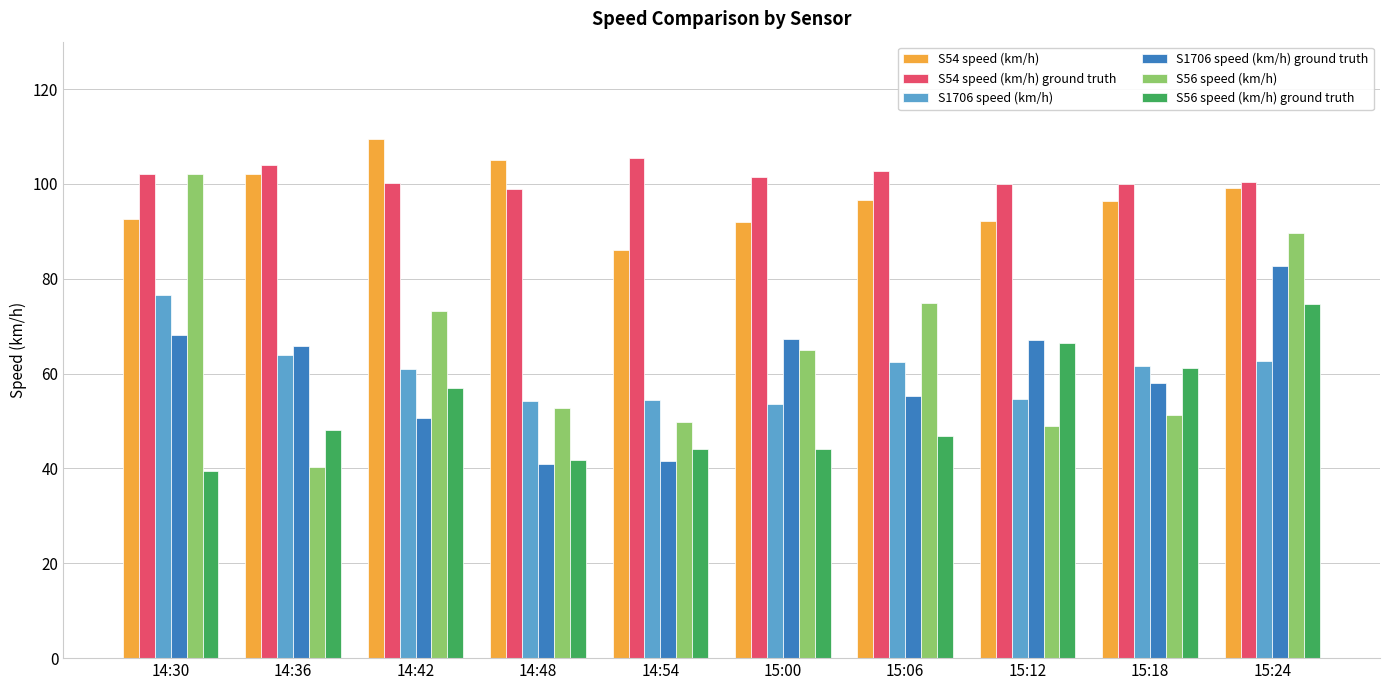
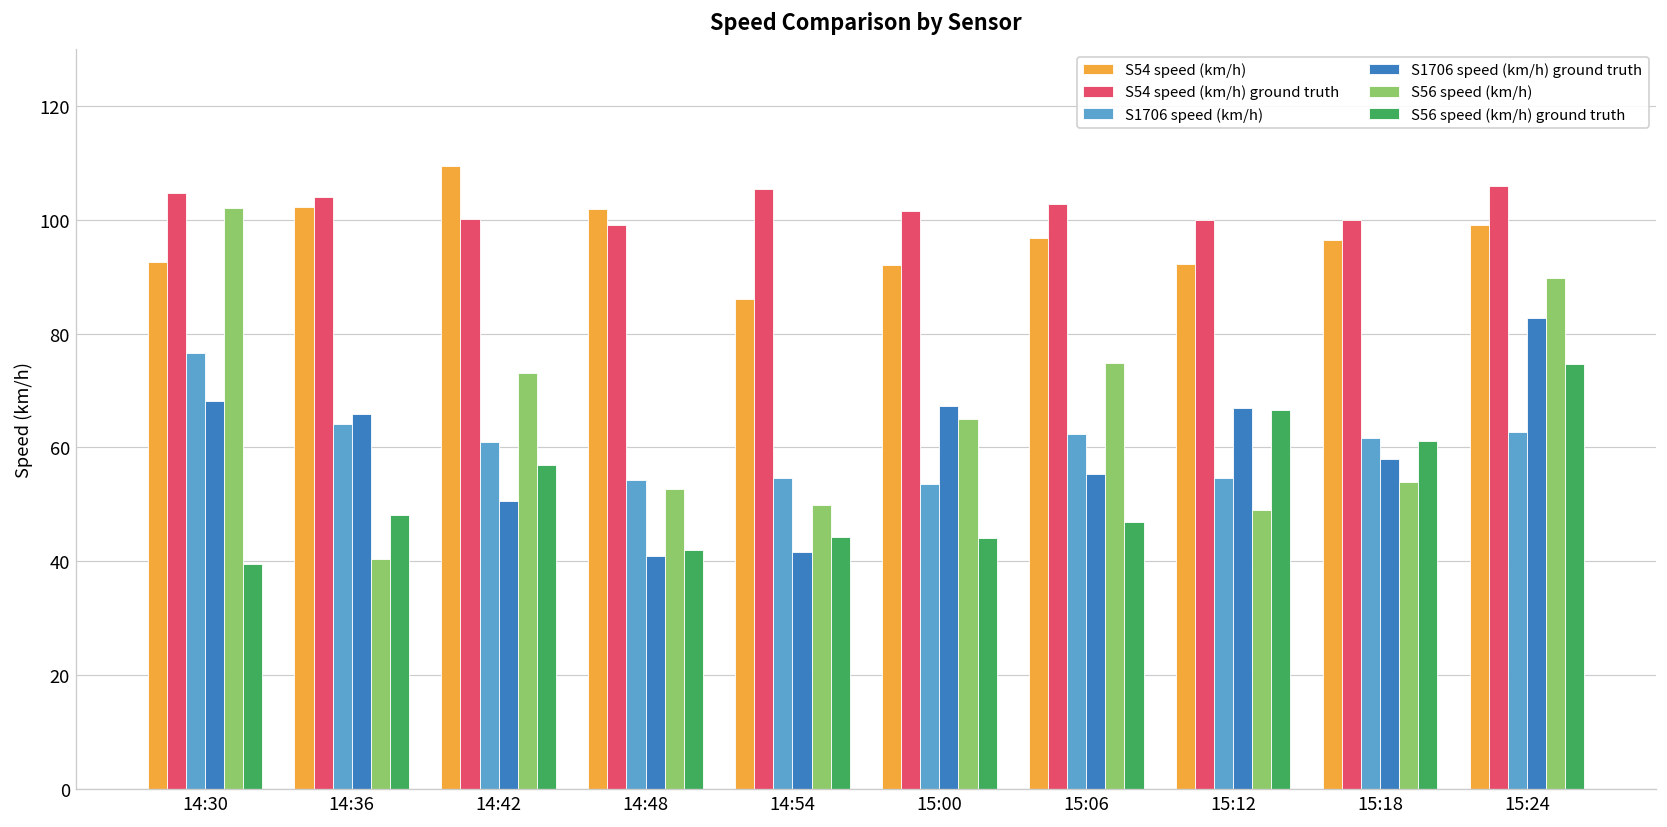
  {
    "S54 speed (km/h)": {
      "14:30": 93,
      "14:36": 102,
      "14:42": 109,
-     "14:48": 105,
+     "14:48": 102,
      "14:54": 86,
      "15:00": 92,
      "15:06": 97,
      "15:12": 92,
      "15:18": 97,
      "15:24": 99
    },
    "S54 speed (km/h) ground truth": {
-     "14:30": 102,
+     "14:30": 105,
      "14:36": 104,
      "14:42": 100,
      "14:48": 99,
      "14:54": 105,
      "15:00": 101,
      "15:06": 103,
      "15:12": 100,
      "15:18": 100,
-     "15:24": 100
+     "15:24": 106
    },
    "S56 speed (km/h)": {
      "14:30": 102,
      "14:36": 40,
      "14:42": 73,
      "14:48": 53,
      "14:54": 50,
      "15:00": 65,
      "15:06": 75,
      "15:12": 49,
-     "15:18": 51,
+     "15:18": 54,
      "15:24": 90
    },
    "S56 speed (km/h) ground truth": {
      "14:30": 40,
      "14:36": 48,
      "14:42": 57,
      "14:48": 42,
      "14:54": 44,
      "15:00": 44,
      "15:06": 47,
      "15:12": 67,
      "15:18": 61,
      "15:24": 75
    }
  }
